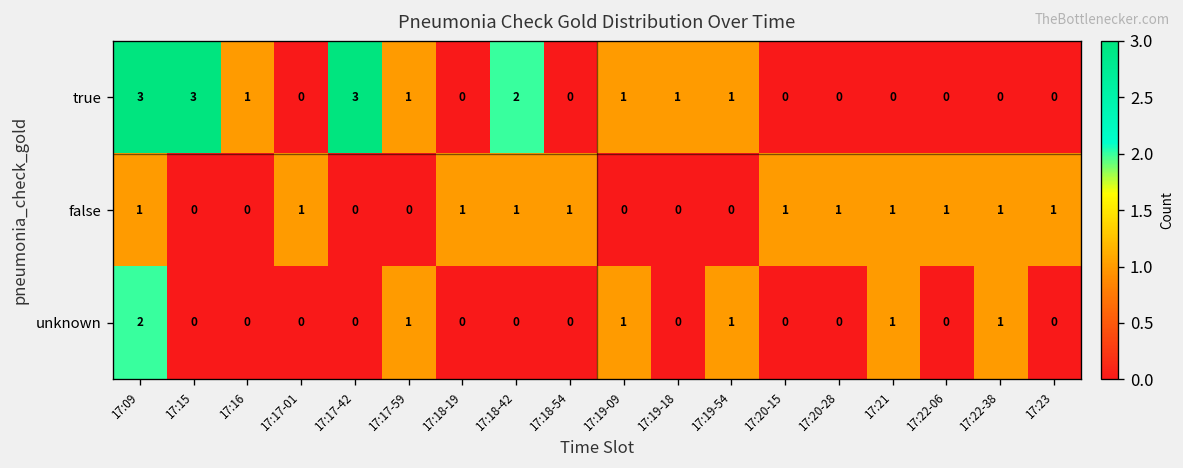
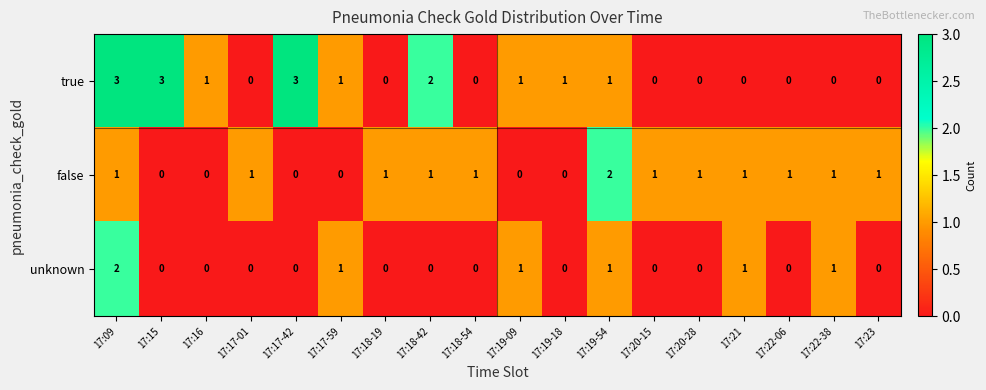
  {
    "true": {
      "17:09": 3,
      "17:15": 3,
      "17:16": 1,
      "17:17-01": 0,
      "17:17-42": 3,
      "17:17-59": 1,
      "17:18-19": 0,
      "17:18-42": 2,
      "17:18-54": 0,
      "17:19-09": 1,
      "17:19-18": 1,
      "17:19-54": 1,
      "17:20-15": 0,
      "17:20-28": 0,
      "17:21": 0,
      "17:22-06": 0,
      "17:22-38": 0,
      "17:23": 0
    },
    "false": {
      "17:09": 1,
      "17:15": 0,
      "17:16": 0,
      "17:17-01": 1,
      "17:17-42": 0,
      "17:17-59": 0,
      "17:18-19": 1,
      "17:18-42": 1,
      "17:18-54": 1,
      "17:19-09": 0,
      "17:19-18": 0,
-     "17:19-54": 0,
+     "17:19-54": 2,
      "17:20-15": 1,
      "17:20-28": 1,
      "17:21": 1,
      "17:22-06": 1,
      "17:22-38": 1,
      "17:23": 1
    },
    "unknown": {
      "17:09": 2,
      "17:15": 0,
      "17:16": 0,
      "17:17-01": 0,
      "17:17-42": 0,
      "17:17-59": 1,
      "17:18-19": 0,
      "17:18-42": 0,
      "17:18-54": 0,
      "17:19-09": 1,
      "17:19-18": 0,
      "17:19-54": 1,
      "17:20-15": 0,
      "17:20-28": 0,
      "17:21": 1,
      "17:22-06": 0,
      "17:22-38": 1,
      "17:23": 0
    }
  }
